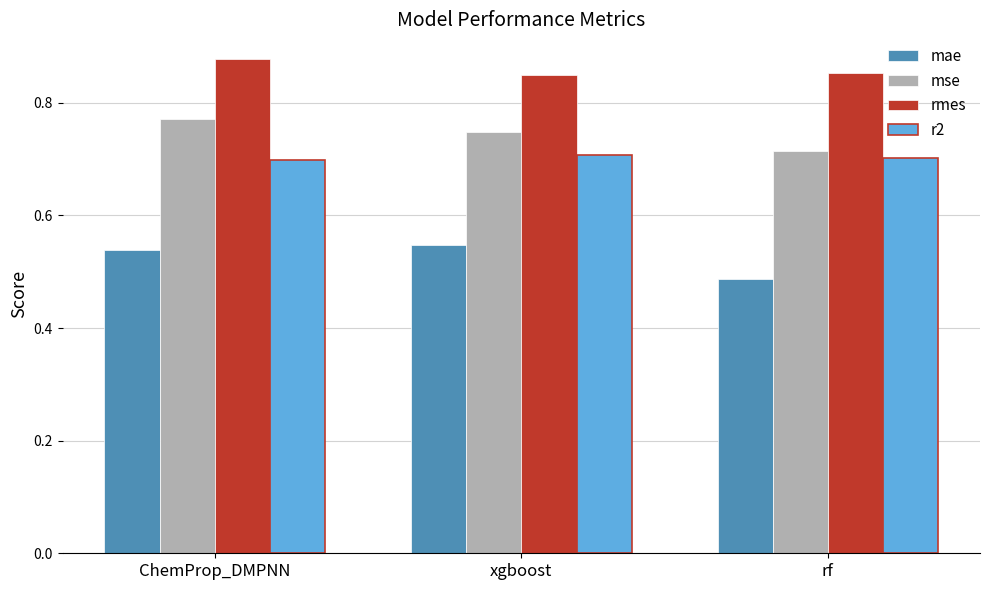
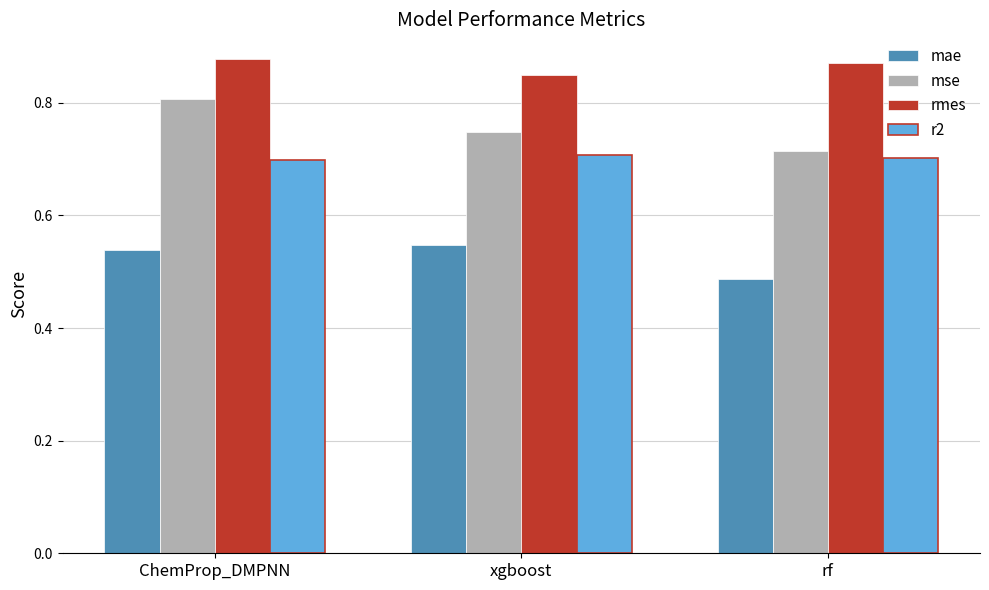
  {
    "mse": {
-     "ChemProp_DMPNN": 0.77,
+     "ChemProp_DMPNN": 0.81,
      "xgboost": 0.75,
      "rf": 0.71
    },
    "rmes": {
      "ChemProp_DMPNN": 0.88,
      "xgboost": 0.85,
-     "rf": 0.85
+     "rf": 0.87
    }
  }
